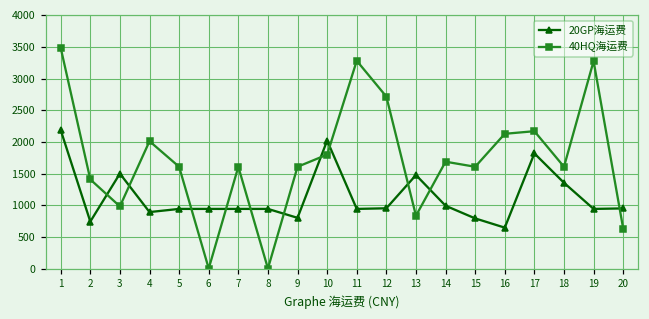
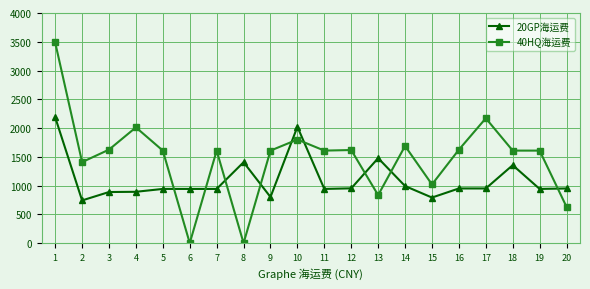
  {
    "20GP海运费": {
      "1": 2200,
      "2": 700,
-     "3": 1500,
+     "3": 900,
      "4": 900,
      "5": 900,
      "6": 900,
      "7": 900,
-     "8": 900,
+     "8": 1400,
      "9": 800,
      "10": 2000,
      "11": 900,
      "12": 1000,
      "13": 1500,
      "14": 1000,
      "15": 800,
-     "16": 600,
-     "17": 1800,
+     "16": 1000,
+     "17": 1000,
      "18": 1400,
      "19": 900,
      "20": 1000
    },
    "40HQ海运费": {
      "1": 3500,
      "2": 1400,
-     "3": 1000,
+     "3": 1600,
      "4": 2000,
      "5": 1600,
      "6": 0,
      "7": 1600,
      "8": 0,
      "9": 1600,
      "10": 1800,
-     "11": 3300,
-     "12": 2700,
+     "11": 1600,
+     "12": 1600,
      "13": 800,
      "14": 1700,
-     "15": 1600,
-     "16": 2100,
+     "15": 1000,
+     "16": 1600,
      "17": 2200,
      "18": 1600,
-     "19": 3300,
+     "19": 1600,
      "20": 600
    }
  }
